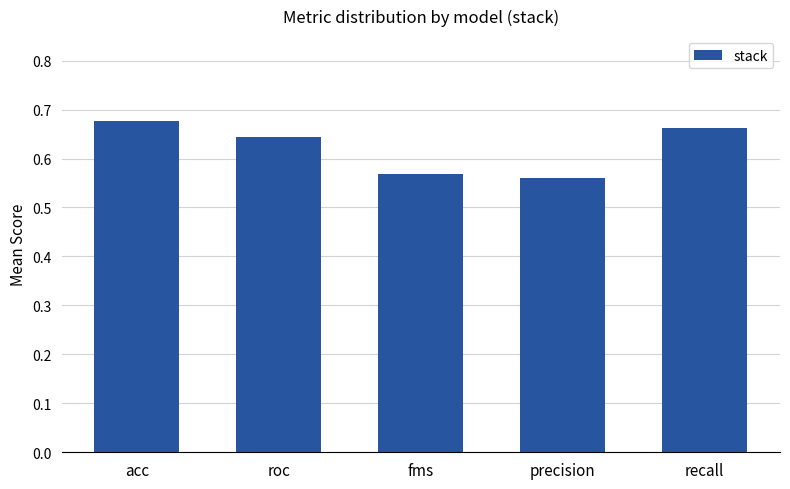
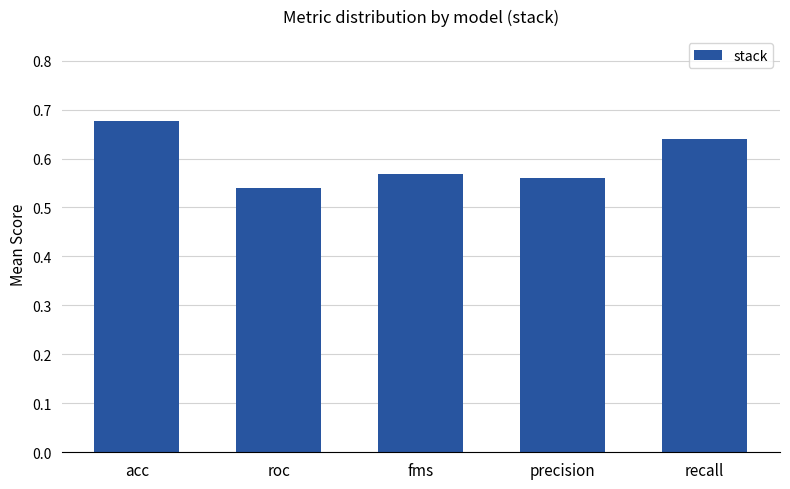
  {
    "acc": 0.68,
-   "roc": 0.64,
+   "roc": 0.54,
    "fms": 0.57,
    "precision": 0.56,
-   "recall": 0.66
+   "recall": 0.64
  }
